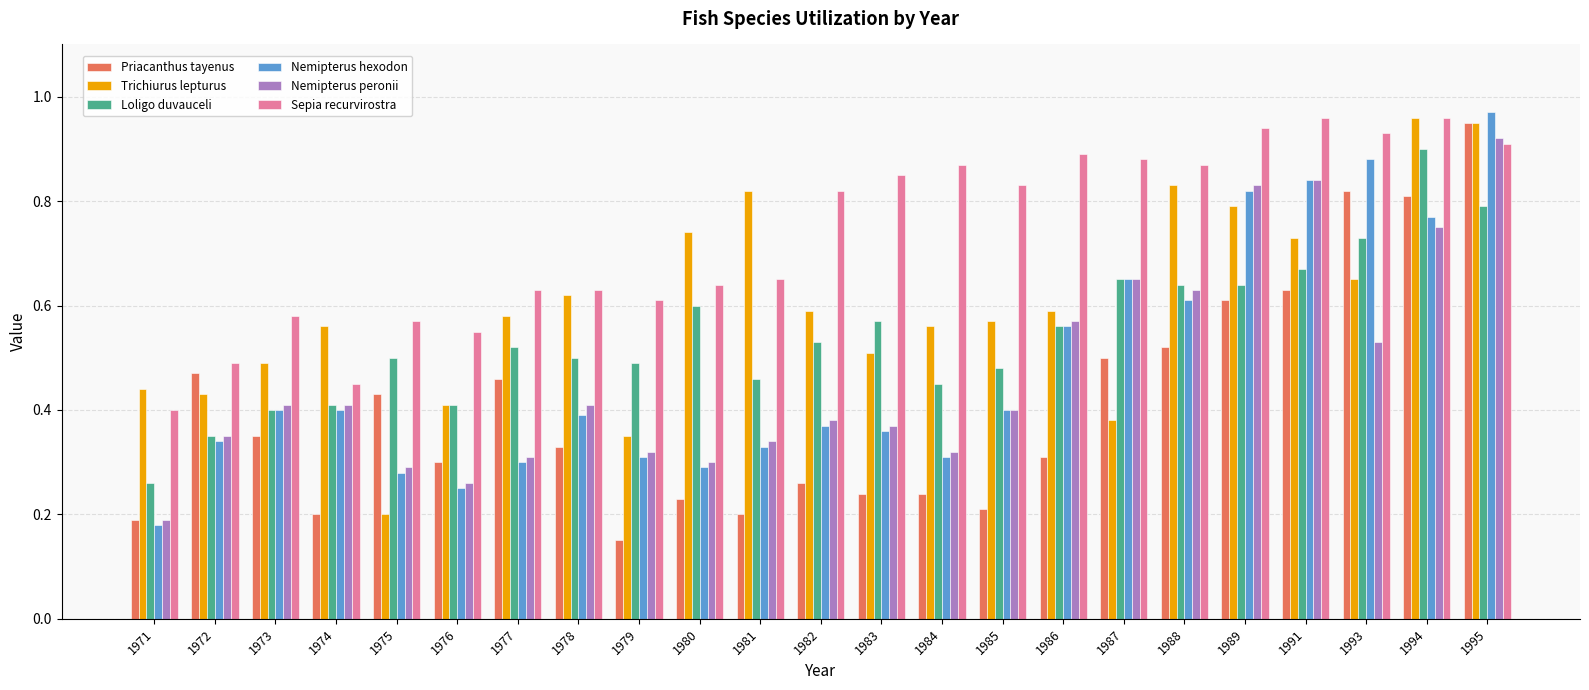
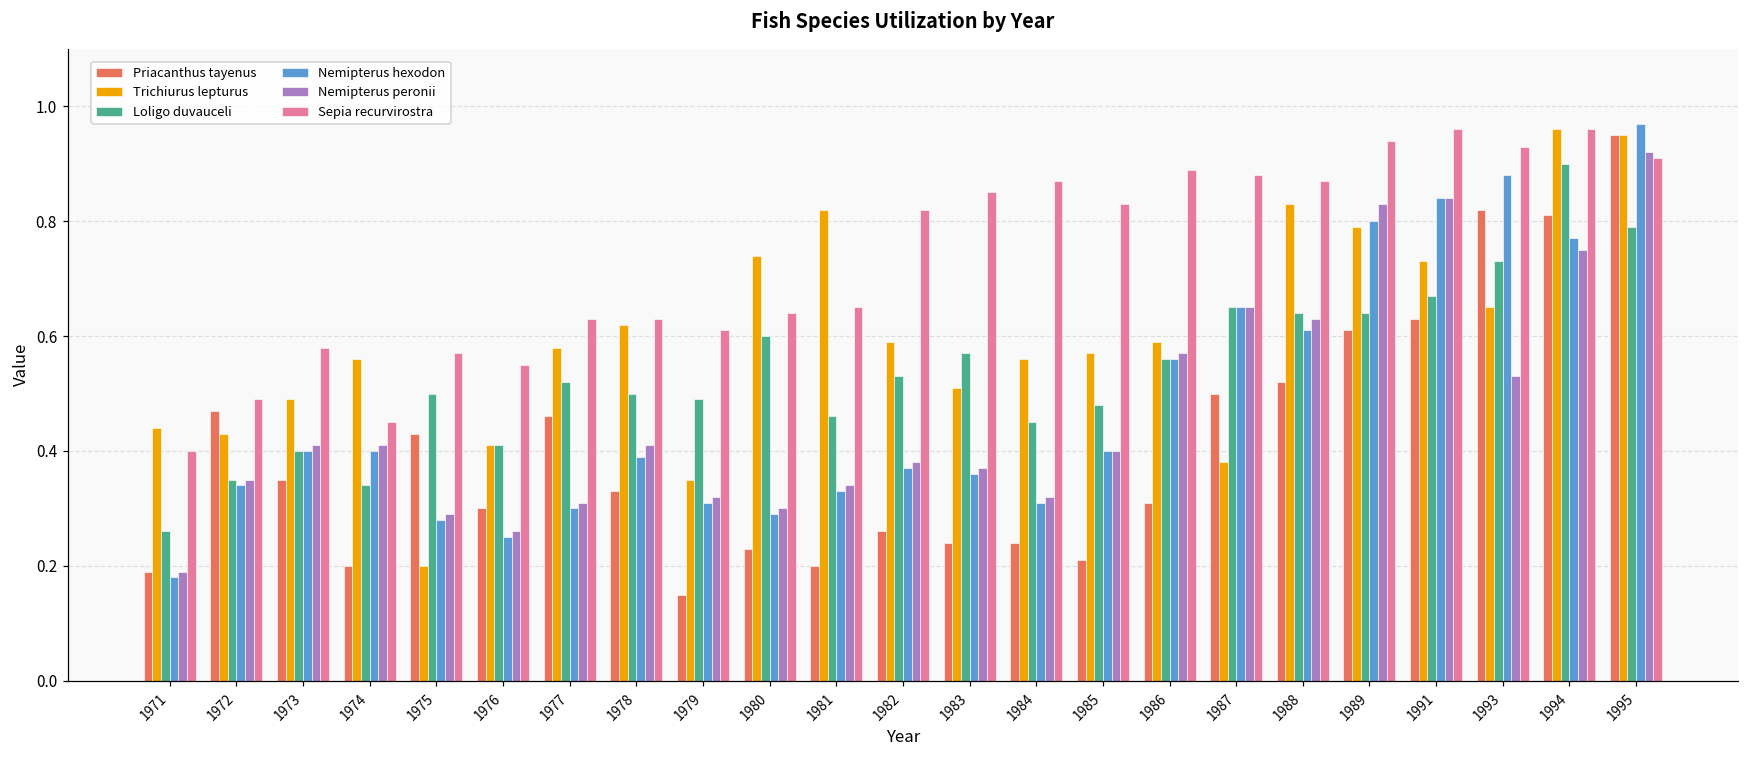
  {
    "Priacanthus tayenus": {
      "1971": 0.19,
      "1972": 0.47,
      "1973": 0.35,
      "1974": 0.20,
      "1975": 0.43,
      "1976": 0.30,
      "1977": 0.46,
      "1978": 0.33,
      "1979": 0.15,
      "1980": 0.23,
      "1981": 0.20,
      "1982": 0.26,
      "1983": 0.24,
      "1984": 0.24,
      "1985": 0.21,
      "1986": 0.31,
      "1987": 0.50,
      "1988": 0.52,
      "1989": 0.61,
      "1991": 0.63,
      "1993": 0.82,
      "1994": 0.81,
      "1995": 0.95
    },
    "Trichiurus lepturus": {
      "1971": 0.44,
      "1972": 0.43,
      "1973": 0.49,
      "1974": 0.56,
      "1975": 0.20,
      "1976": 0.41,
      "1977": 0.58,
      "1978": 0.62,
      "1979": 0.35,
      "1980": 0.74,
      "1981": 0.82,
      "1982": 0.59,
      "1983": 0.51,
      "1984": 0.56,
      "1985": 0.57,
      "1986": 0.59,
      "1987": 0.38,
      "1988": 0.83,
      "1989": 0.79,
      "1991": 0.73,
      "1993": 0.65,
      "1994": 0.96,
      "1995": 0.95
    },
    "Loligo duvauceli": {
      "1971": 0.26,
      "1972": 0.35,
      "1973": 0.40,
-     "1974": 0.41,
+     "1974": 0.34,
      "1975": 0.50,
      "1976": 0.41,
      "1977": 0.52,
      "1978": 0.50,
      "1979": 0.49,
      "1980": 0.60,
      "1981": 0.46,
      "1982": 0.53,
      "1983": 0.57,
      "1984": 0.45,
      "1985": 0.48,
      "1986": 0.56,
      "1987": 0.65,
      "1988": 0.64,
      "1989": 0.64,
      "1991": 0.67,
      "1993": 0.73,
      "1994": 0.90,
      "1995": 0.79
    },
    "Nemipterus hexodon": {
      "1971": 0.18,
      "1972": 0.34,
      "1973": 0.40,
      "1974": 0.40,
      "1975": 0.28,
      "1976": 0.25,
      "1977": 0.30,
      "1978": 0.39,
      "1979": 0.31,
      "1980": 0.29,
      "1981": 0.33,
      "1982": 0.37,
      "1983": 0.36,
      "1984": 0.31,
      "1985": 0.40,
      "1986": 0.56,
      "1987": 0.65,
      "1988": 0.61,
-     "1989": 0.82,
+     "1989": 0.80,
      "1991": 0.84,
      "1993": 0.88,
      "1994": 0.77,
      "1995": 0.97
    },
    "Nemipterus peronii": {
      "1971": 0.19,
      "1972": 0.35,
      "1973": 0.41,
      "1974": 0.41,
      "1975": 0.29,
      "1976": 0.26,
      "1977": 0.31,
      "1978": 0.41,
      "1979": 0.32,
      "1980": 0.30,
      "1981": 0.34,
      "1982": 0.38,
      "1983": 0.37,
      "1984": 0.32,
      "1985": 0.40,
      "1986": 0.57,
      "1987": 0.65,
      "1988": 0.63,
      "1989": 0.83,
      "1991": 0.84,
      "1993": 0.53,
      "1994": 0.75,
      "1995": 0.92
    },
    "Sepia recurvirostra": {
      "1971": 0.40,
      "1972": 0.49,
      "1973": 0.58,
      "1974": 0.45,
      "1975": 0.57,
      "1976": 0.55,
      "1977": 0.63,
      "1978": 0.63,
      "1979": 0.61,
      "1980": 0.64,
      "1981": 0.65,
      "1982": 0.82,
      "1983": 0.85,
      "1984": 0.87,
      "1985": 0.83,
      "1986": 0.89,
      "1987": 0.88,
      "1988": 0.87,
      "1989": 0.94,
      "1991": 0.96,
      "1993": 0.93,
      "1994": 0.96,
      "1995": 0.91
    }
  }
